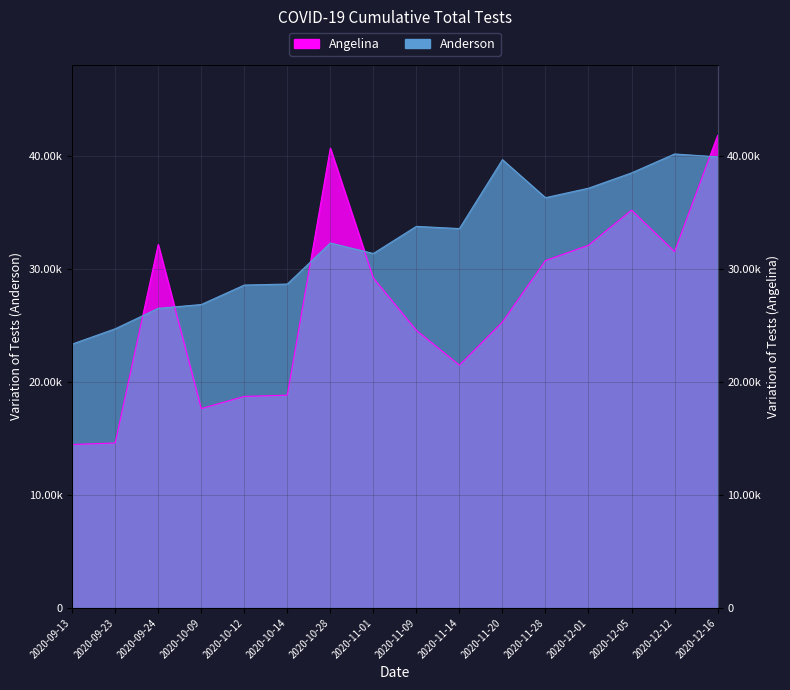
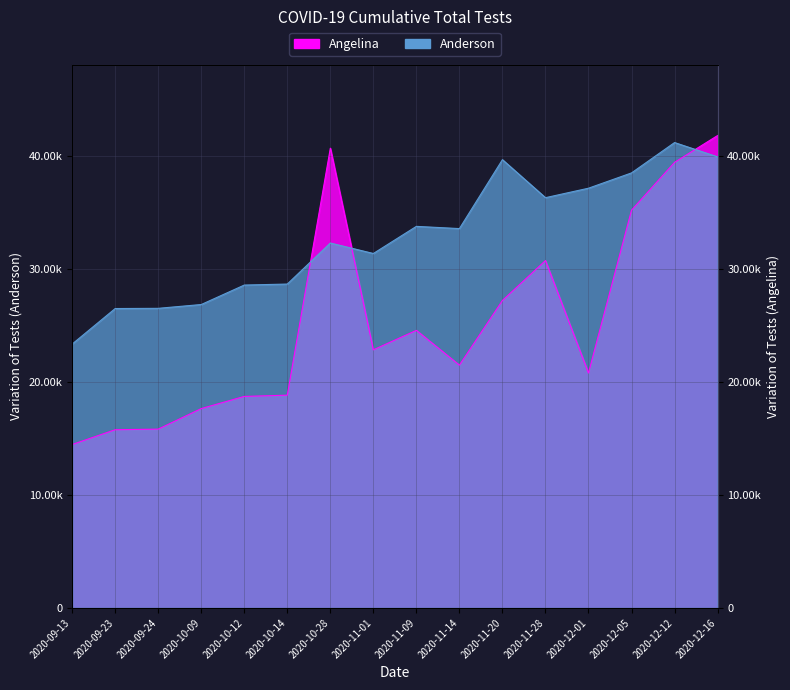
  {
    "Angelina": {
      "2020-09-13": 14500,
-     "2020-09-23": 14600,
-     "2020-09-24": 32100,
+     "2020-09-23": 15800,
+     "2020-09-24": 15800,
      "2020-10-09": 17600,
      "2020-10-12": 18700,
      "2020-10-14": 18800,
      "2020-10-28": 40700,
-     "2020-11-01": 29200,
+     "2020-11-01": 22800,
      "2020-11-09": 24500,
      "2020-11-14": 21500,
-     "2020-11-20": 25300,
+     "2020-11-20": 27200,
      "2020-11-28": 30700,
-     "2020-12-01": 32100,
+     "2020-12-01": 20800,
      "2020-12-05": 35200,
-     "2020-12-12": 31500,
+     "2020-12-12": 39400,
      "2020-12-16": 41800
    },
    "Anderson": {
      "2020-09-13": 23300,
-     "2020-09-23": 24700,
+     "2020-09-23": 26500,
      "2020-09-24": 26500,
      "2020-10-09": 26800,
      "2020-10-12": 28600,
      "2020-10-14": 28600,
      "2020-10-28": 32300,
      "2020-11-01": 31300,
      "2020-11-09": 33700,
      "2020-11-14": 33500,
      "2020-11-20": 39600,
      "2020-11-28": 36300,
      "2020-12-01": 37100,
      "2020-12-05": 38500,
-     "2020-12-12": 40100,
+     "2020-12-12": 41200,
      "2020-12-16": 39900
    }
  }
